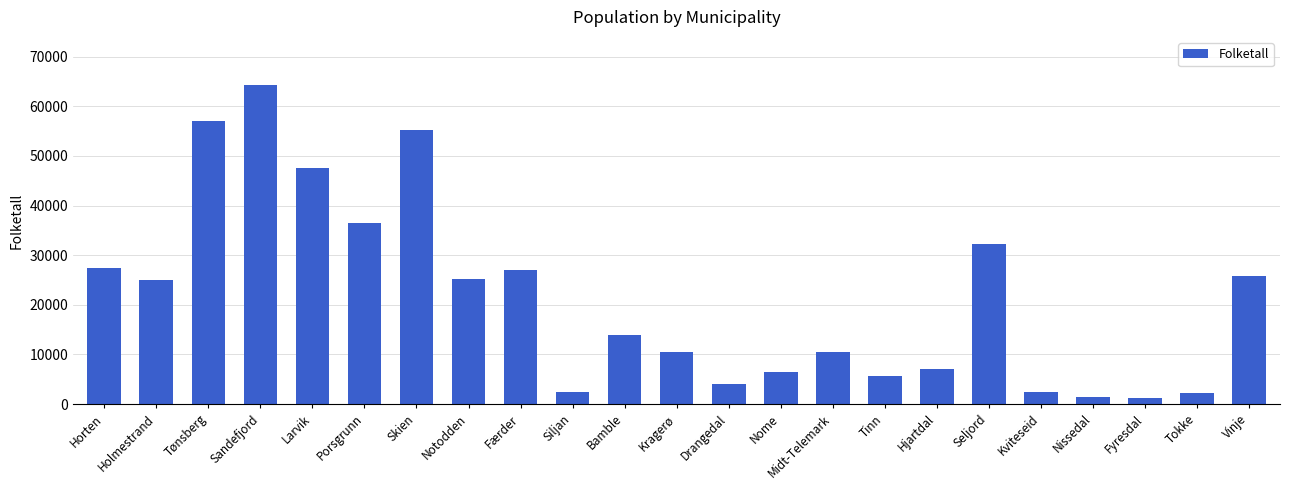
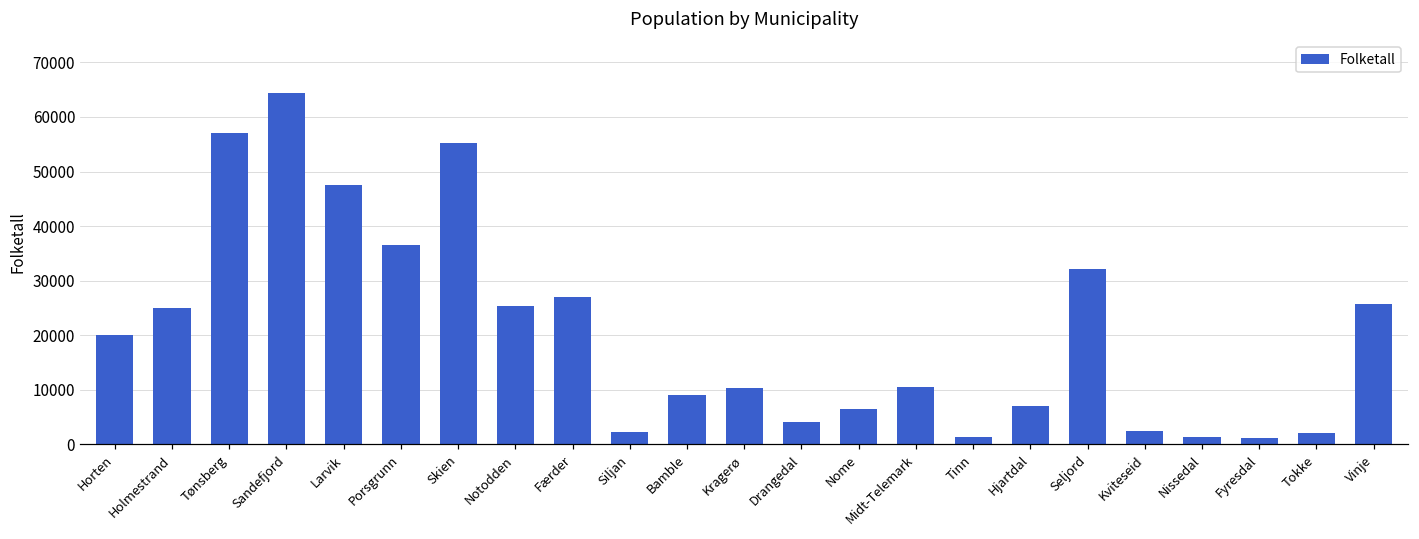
  {
-   "Horten": 28000,
+   "Horten": 20000,
    "Holmestrand": 25000,
    "Tønsberg": 57000,
    "Sandefjord": 64000,
    "Larvik": 47000,
    "Porsgrunn": 37000,
    "Skien": 55000,
    "Notodden": 25000,
    "Færder": 27000,
    "Siljan": 2000,
-   "Bamble": 14000,
+   "Bamble": 9000,
    "Kragerø": 10000,
    "Drangedal": 4000,
    "Nome": 6000,
    "Midt-Telemark": 10000,
-   "Tinn": 6000,
+   "Tinn": 1000,
    "Hjartdal": 7000,
    "Seljord": 32000,
    "Kviteseid": 2000,
    "Nissedal": 1000,
    "Fyresdal": 1000,
    "Tokke": 2000,
    "Vinje": 26000
  }
